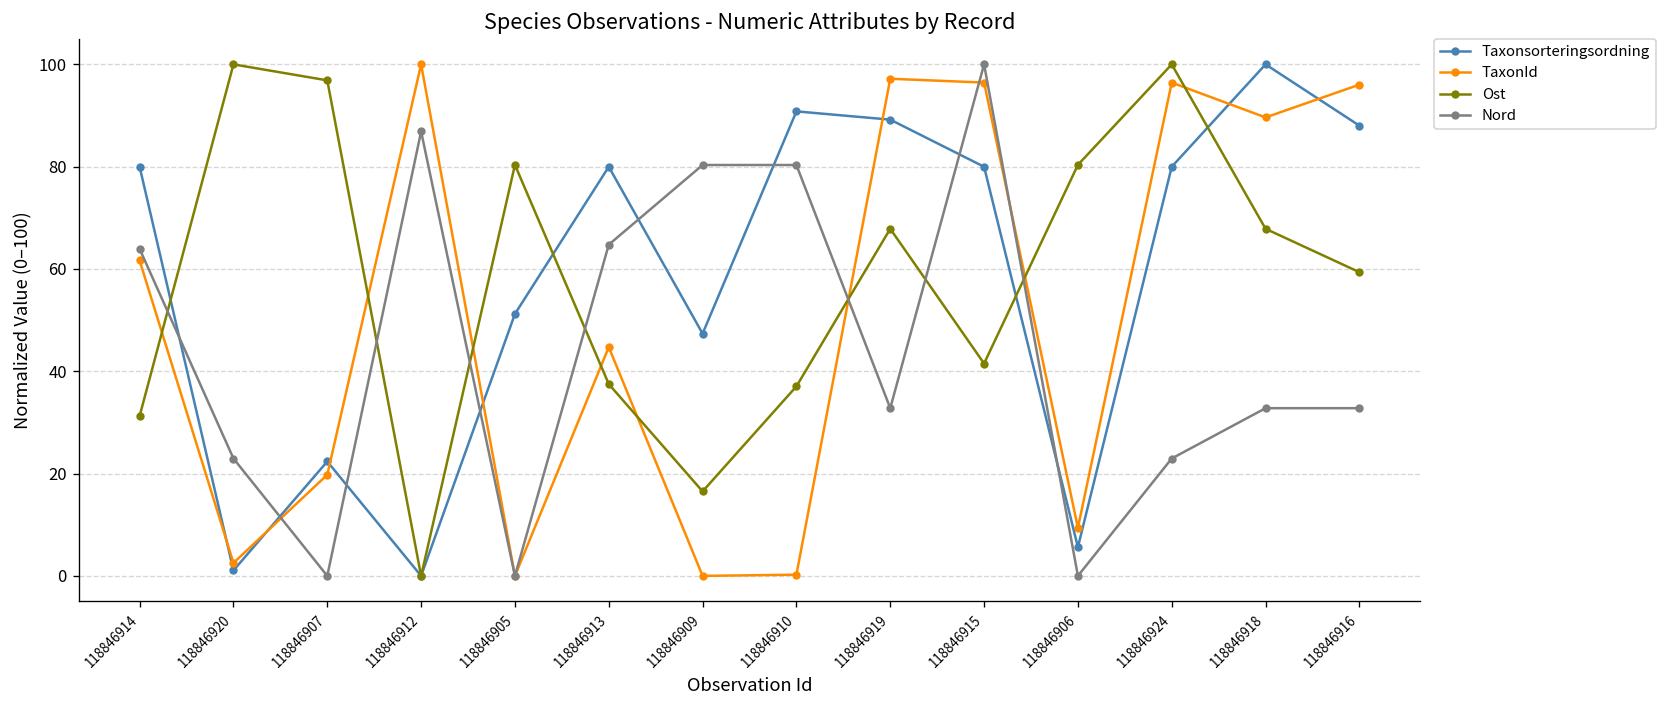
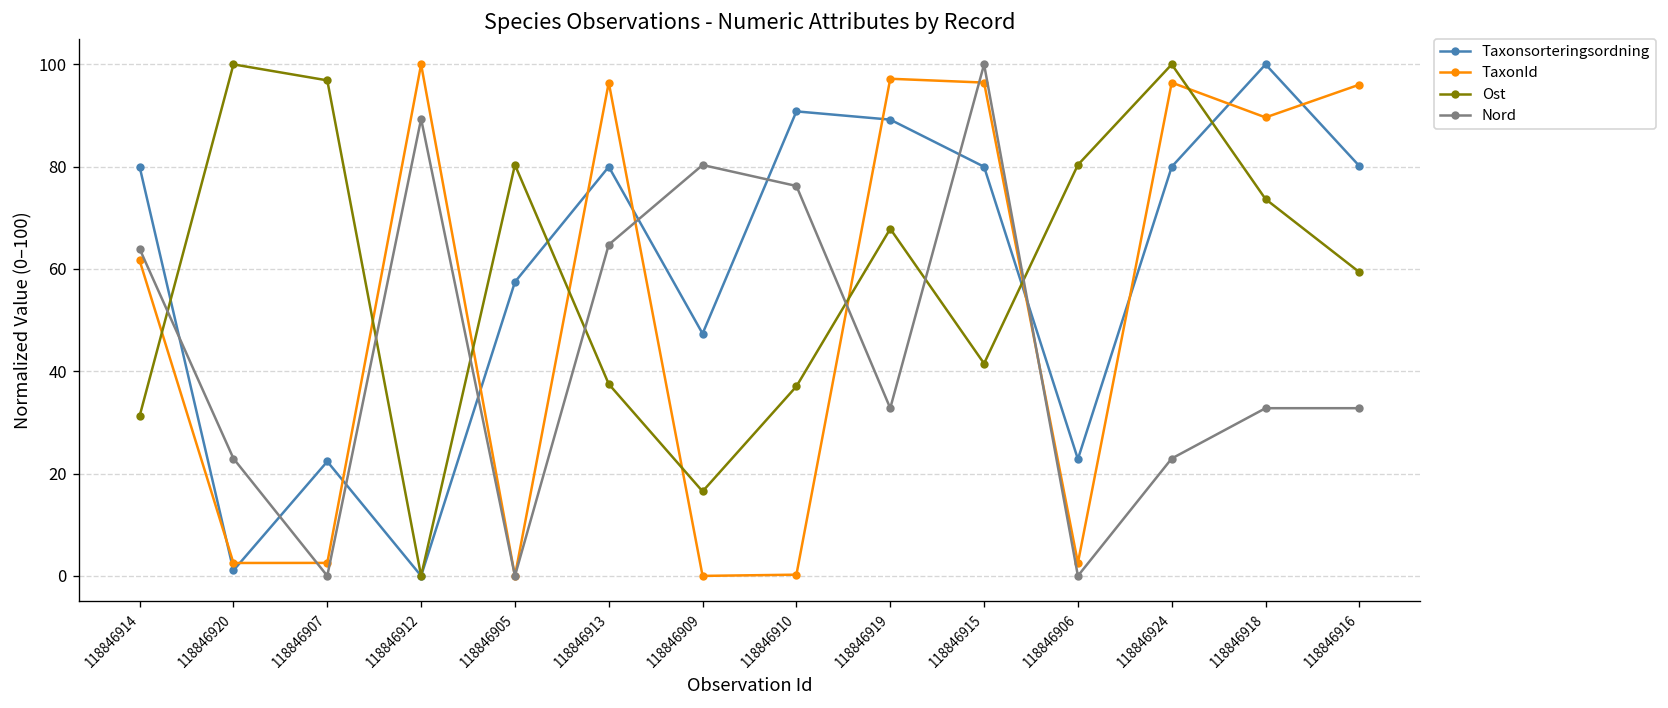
  {
    "Taxonsorteringsordning": {
      "118846914": 80,
      "118846920": 1,
      "118846907": 22,
-     "118846905": 51,
+     "118846905": 57,
      "118846913": 80,
      "118846909": 47,
      "118846910": 91,
      "118846919": 89,
      "118846915": 80,
-     "118846906": 6,
+     "118846906": 23,
      "118846924": 80,
      "118846918": 100,
-     "118846916": 88
+     "118846916": 80
    },
    "TaxonId": {
      "118846914": 62,
      "118846920": 3,
-     "118846907": 20,
+     "118846907": 3,
      "118846912": 100,
-     "118846913": 45,
+     "118846913": 96,
      "118846909": 0,
      "118846910": 0,
      "118846919": 97,
      "118846915": 96,
-     "118846906": 9,
+     "118846906": 3,
      "118846924": 96,
      "118846918": 90,
      "118846916": 96
    },
    "Ost": {
      "118846914": 31,
      "118846920": 100,
      "118846907": 97,
      "118846905": 80,
      "118846913": 38,
      "118846909": 17,
      "118846910": 37,
      "118846919": 68,
      "118846915": 42,
      "118846906": 80,
      "118846924": 100,
-     "118846918": 68,
+     "118846918": 74,
      "118846916": 59
    },
    "Nord": {
      "118846914": 64,
      "118846920": 23,
      "118846907": 0,
-     "118846912": 87,
+     "118846912": 89,
      "118846913": 65,
      "118846909": 80,
-     "118846910": 80,
+     "118846910": 76,
      "118846919": 33,
      "118846915": 100,
      "118846906": 0,
      "118846924": 23,
      "118846918": 33,
      "118846916": 33
    }
  }
